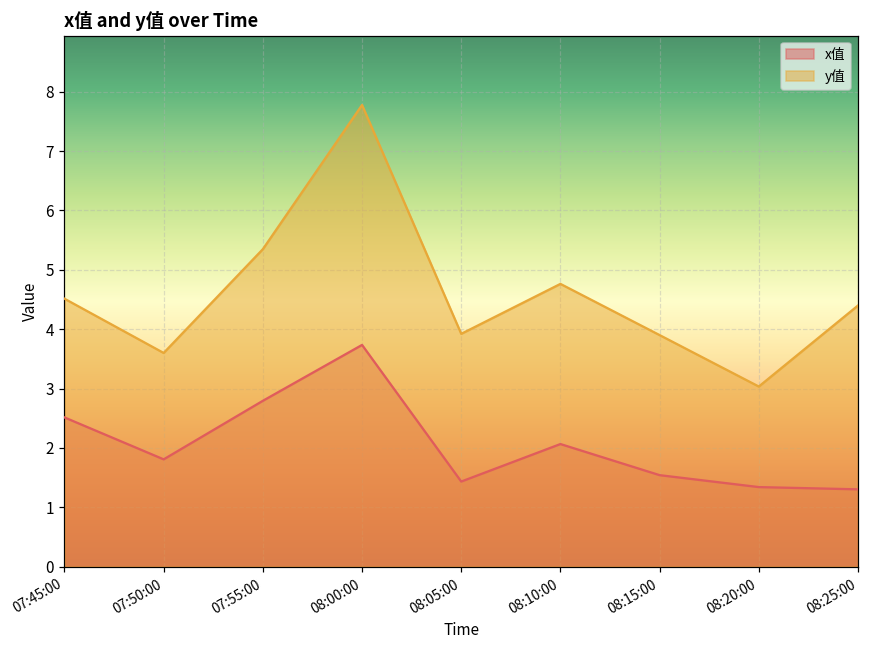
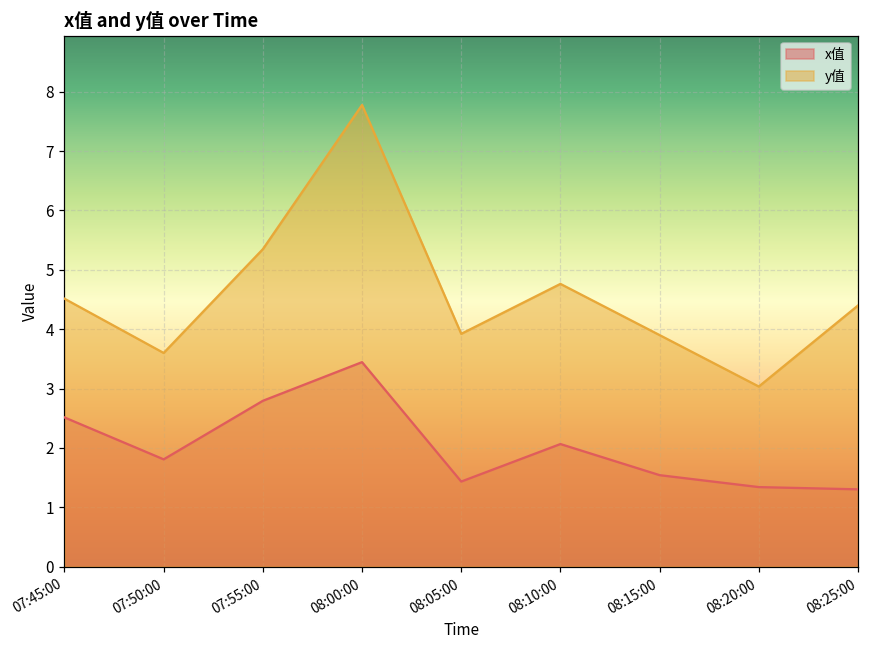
  {
    "x值": {
      "07:45:00": 2.5,
      "07:50:00": 1.8,
      "07:55:00": 2.8,
-     "08:00:00": 3.7,
+     "08:00:00": 3.4,
      "08:05:00": 1.4,
      "08:10:00": 2.1,
      "08:15:00": 1.5,
      "08:20:00": 1.3,
      "08:25:00": 1.3
    },
    "y值": {
      "07:45:00": 4.5,
      "07:50:00": 3.6,
      "07:55:00": 5.3,
      "08:00:00": 7.8,
      "08:05:00": 3.9,
      "08:10:00": 4.8,
      "08:15:00": 3.9,
      "08:20:00": 3.0,
      "08:25:00": 4.4
    }
  }
